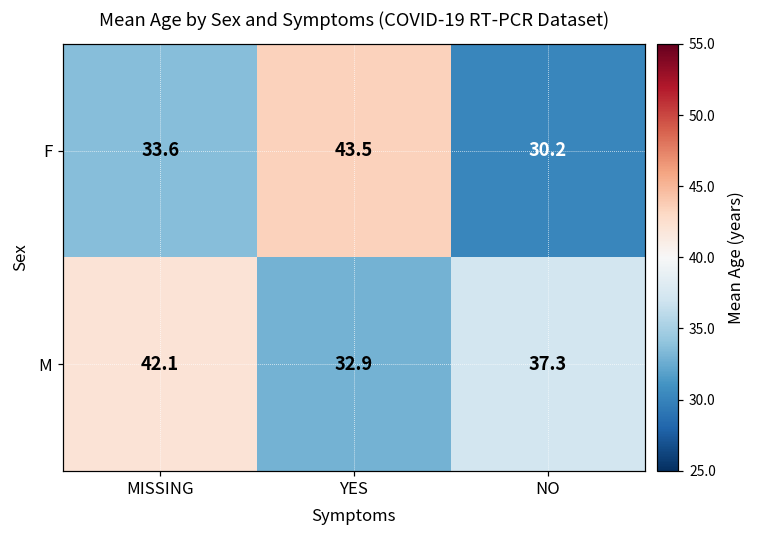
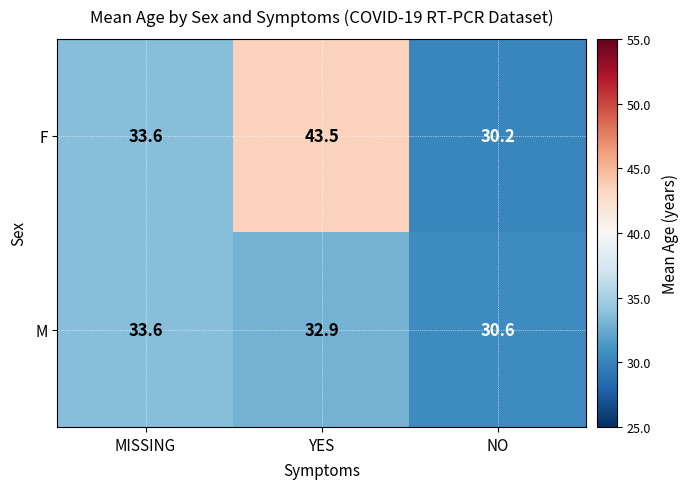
  {
    "F": {
      "MISSING": 33.6,
      "YES": 43.5,
      "NO": 30.2
    },
    "M": {
-     "MISSING": 42.1,
+     "MISSING": 33.6,
      "YES": 32.9,
-     "NO": 37.3
+     "NO": 30.6
    }
  }
